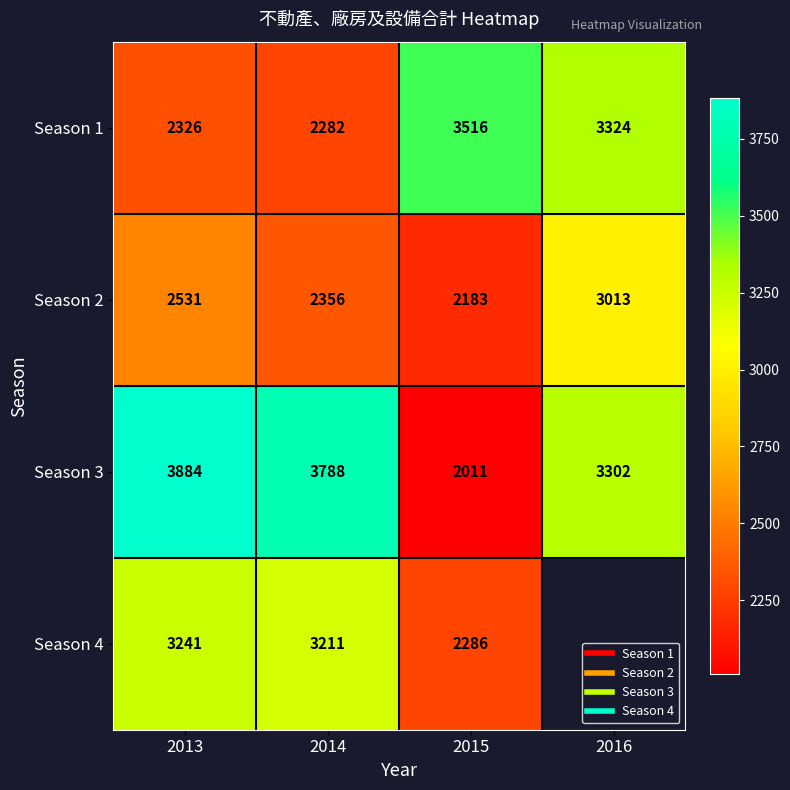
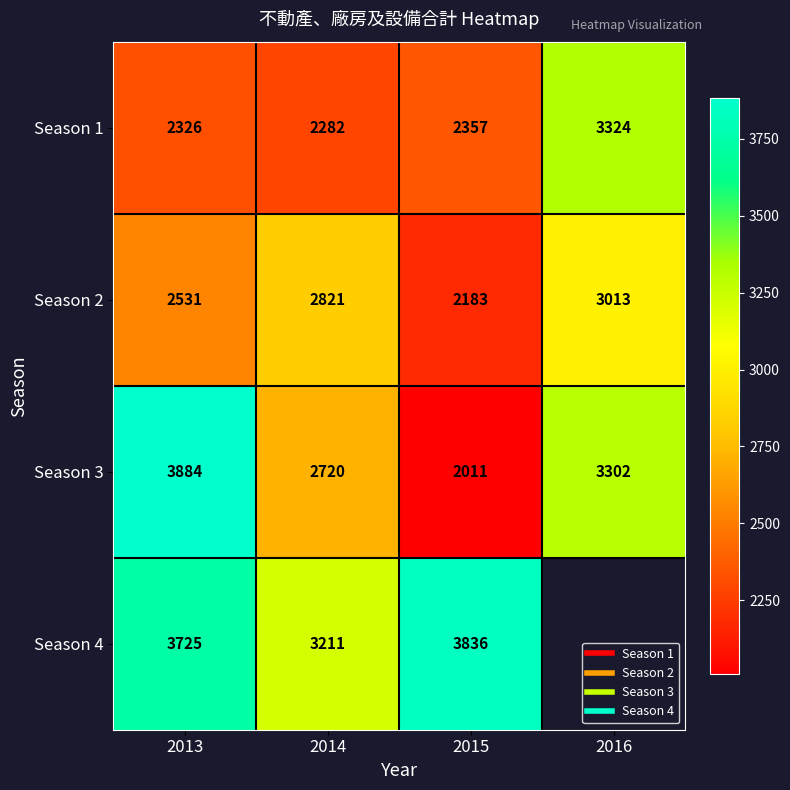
  {
    "Season 1": {
      "2013": 2326,
      "2014": 2282,
-     "2015": 3516,
+     "2015": 2357,
      "2016": 3324
    },
    "Season 2": {
      "2013": 2531,
-     "2014": 2356,
+     "2014": 2821,
      "2015": 2183,
      "2016": 3013
    },
    "Season 3": {
      "2013": 3884,
-     "2014": 3788,
+     "2014": 2720,
      "2015": 2011,
      "2016": 3302
    },
    "Season 4": {
-     "2013": 3241,
+     "2013": 3725,
      "2014": 3211,
-     "2015": 2286
+     "2015": 3836
    }
  }
